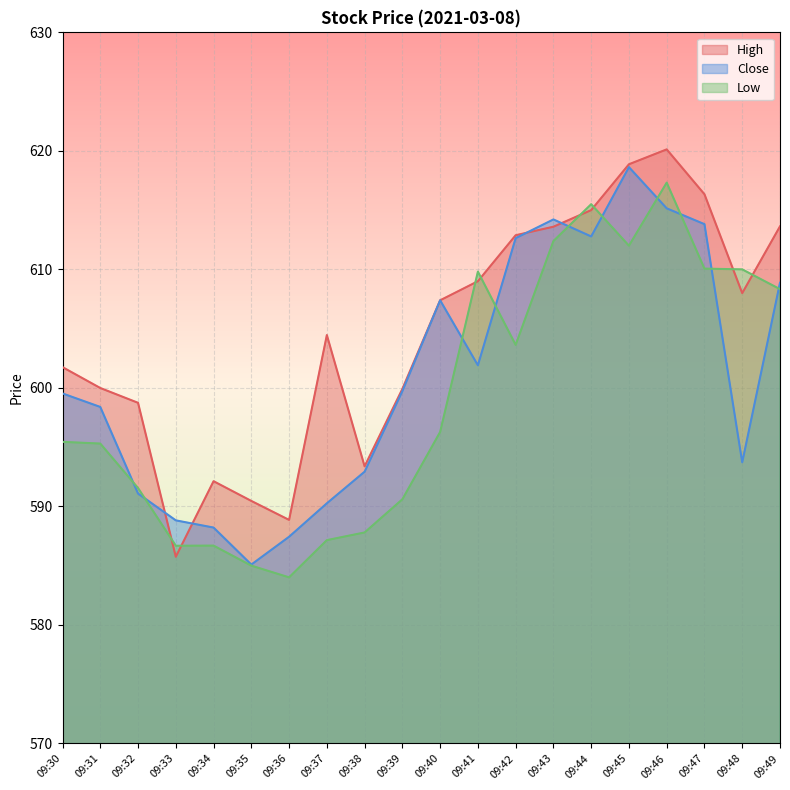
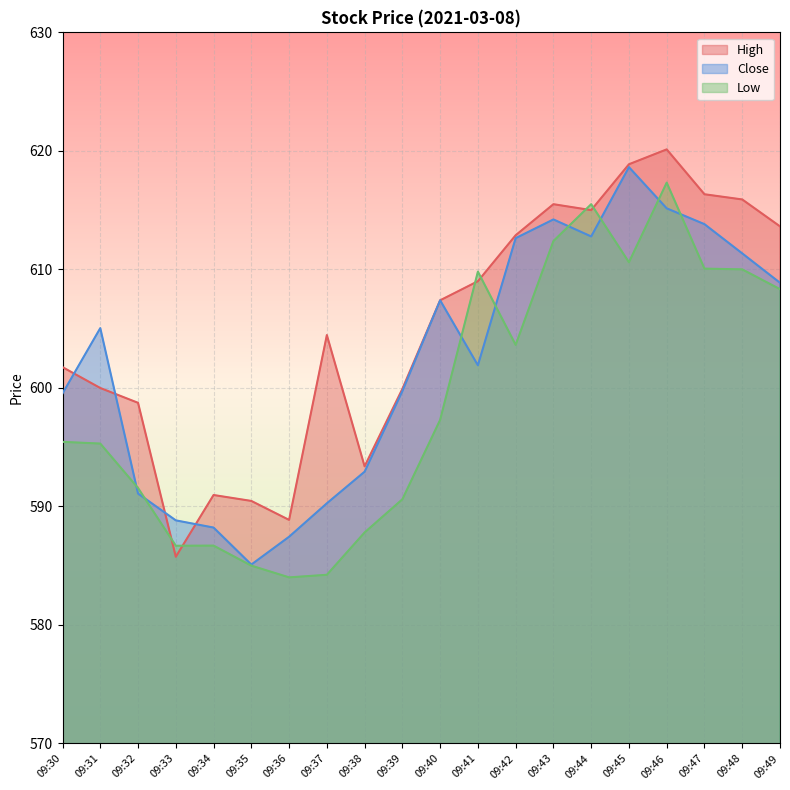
  {
    "High": {
      "09:30": 601.8,
      "09:31": 600.0,
      "09:32": 598.7,
      "09:33": 585.7,
-     "09:34": 592.1,
+     "09:34": 591.0,
      "09:35": 590.5,
      "09:36": 588.9,
      "09:37": 604.5,
      "09:38": 593.4,
      "09:41": 609.0,
      "09:42": 612.9,
-     "09:43": 613.6,
+     "09:43": 615.5,
      "09:44": 615.0,
      "09:45": 618.9,
      "09:46": 620.1,
      "09:47": 616.3,
-     "09:48": 608.0,
+     "09:48": 615.9,
      "09:49": 613.6
    },
    "Close": {
      "09:30": 599.5,
-     "09:31": 598.4,
+     "09:31": 605.0,
      "09:32": 591.1,
      "09:33": 588.8,
      "09:34": 588.2,
      "09:36": 587.4,
      "09:37": 590.3,
      "09:38": 592.9,
      "09:41": 601.9,
      "09:42": 612.6,
      "09:43": 614.2,
      "09:44": 612.8,
      "09:45": 618.6,
      "09:46": 615.2,
      "09:47": 613.8,
-     "09:48": 593.7,
+     "09:48": 611.3,
      "09:49": 608.9
    },
    "Low": {
      "09:30": 595.4,
      "09:31": 595.3,
      "09:32": 591.5,
      "09:33": 586.7,
      "09:34": 586.7,
      "09:36": 584.0,
-     "09:37": 587.2,
+     "09:37": 584.2,
      "09:38": 587.8,
      "09:39": 590.6,
-     "09:40": 596.3,
+     "09:40": 597.3,
      "09:41": 609.8,
      "09:42": 603.6,
      "09:43": 612.4,
      "09:44": 615.5,
-     "09:45": 612.0,
+     "09:45": 610.6,
      "09:46": 617.3,
      "09:47": 610.1,
      "09:48": 610.0,
      "09:49": 608.3
    }
  }
